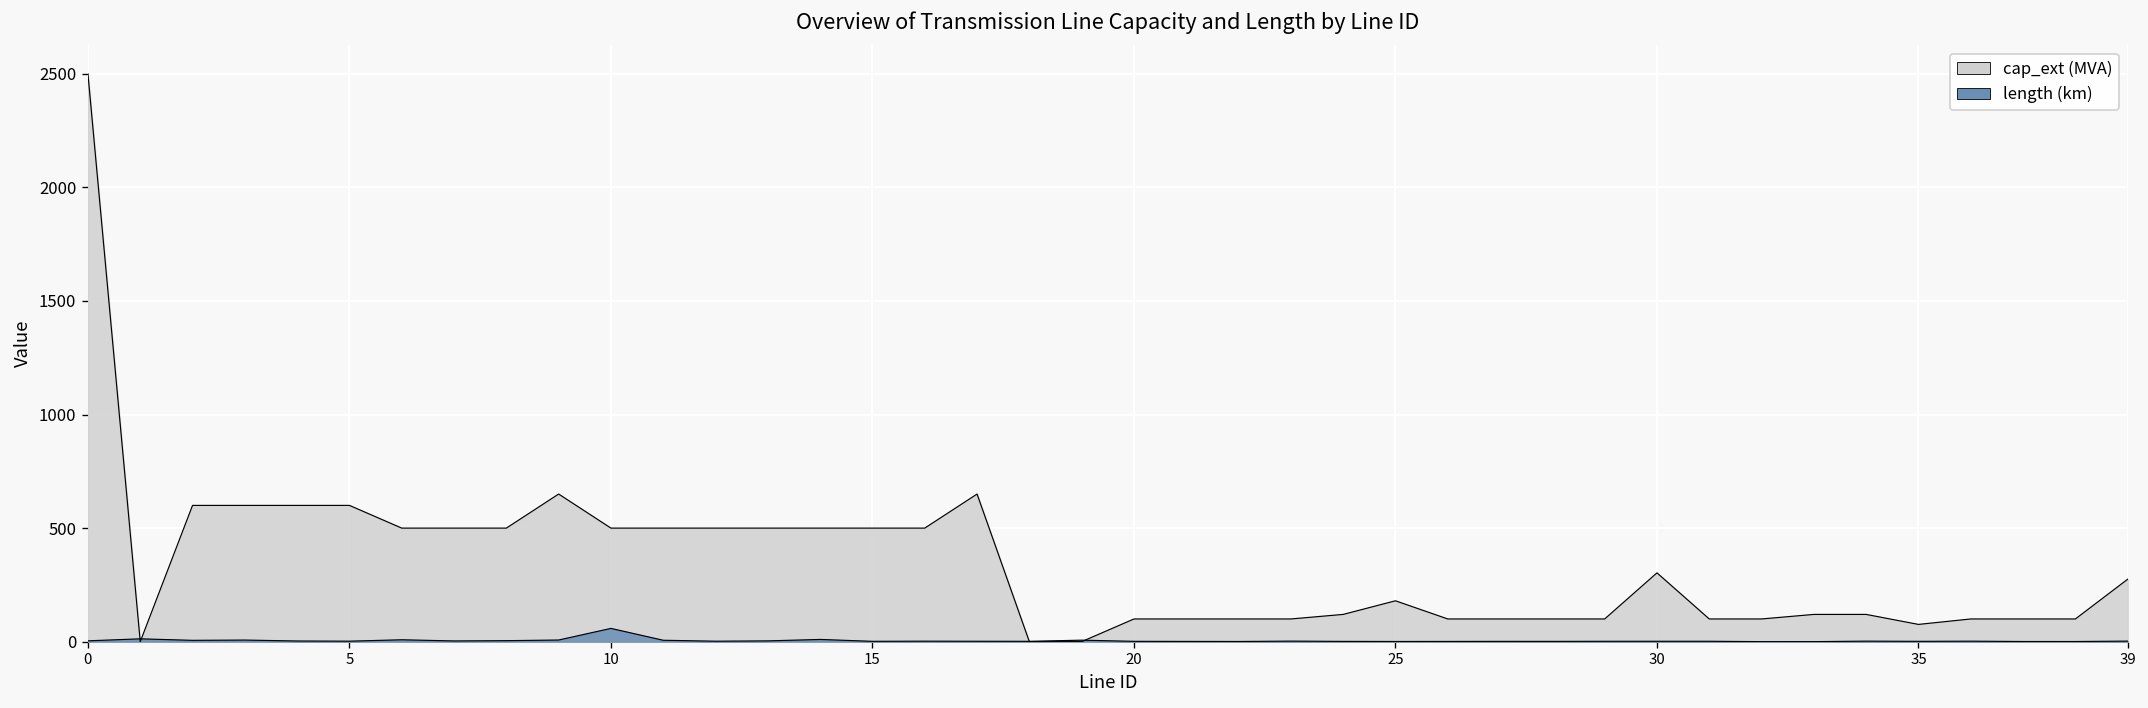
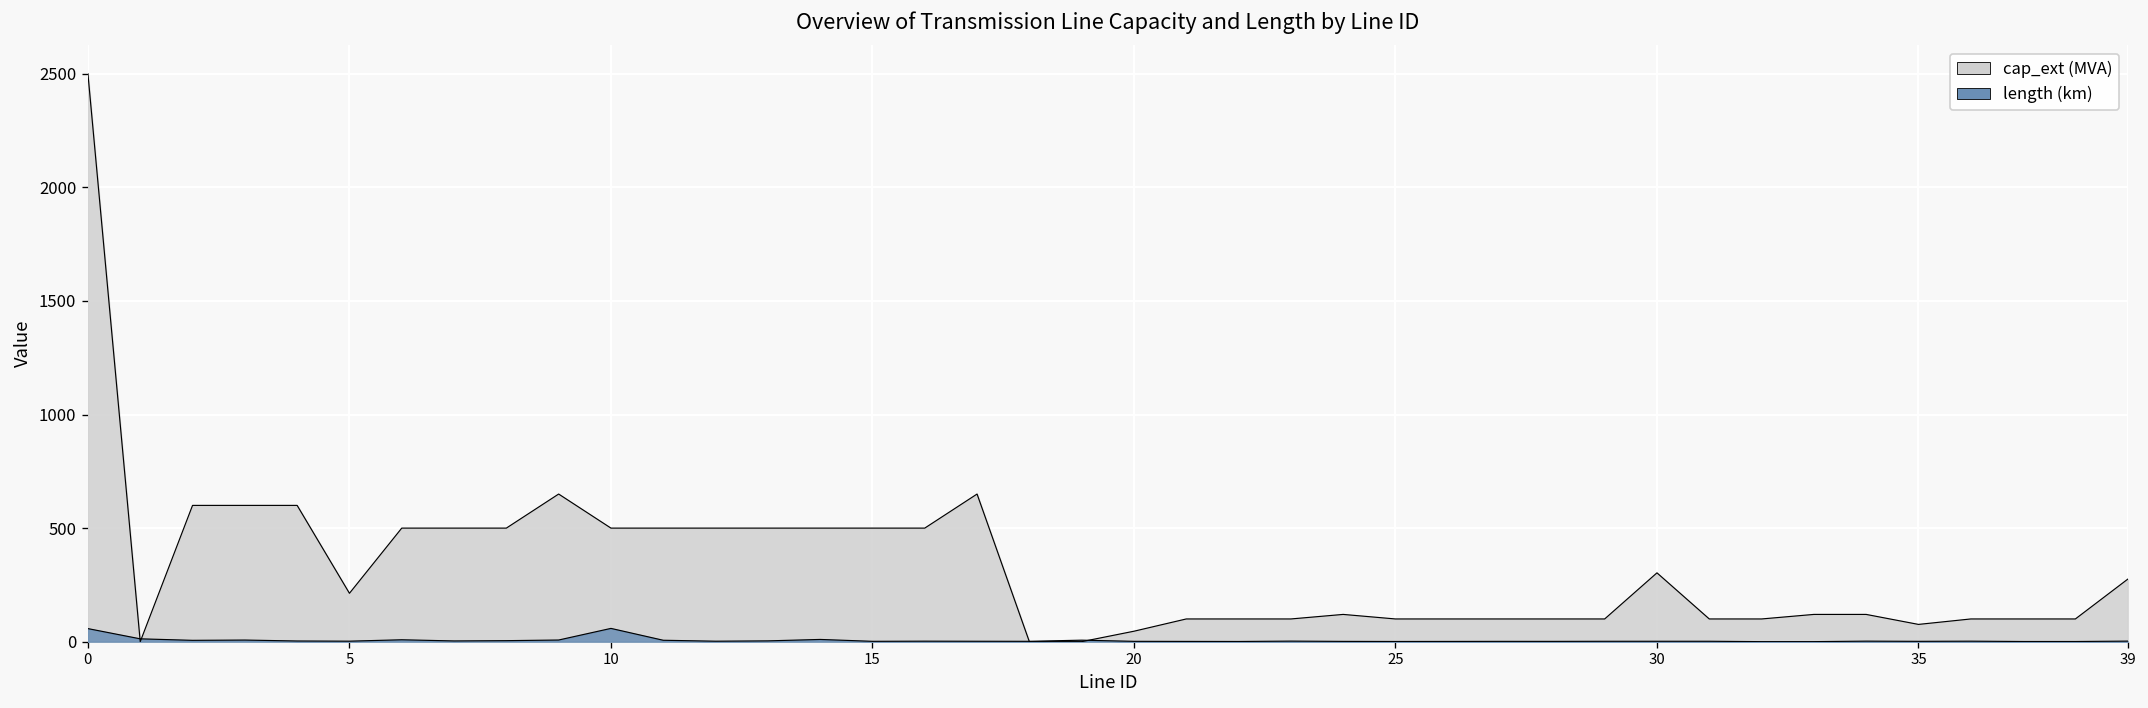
  {
    "cap_ext (MVA)": {
      "0": 2500,
-     "5": 600,
+     "5": 210,
      "10": 500,
      "15": 500,
-     "20": 100,
-     "25": 180,
+     "20": 50,
+     "25": 100,
      "30": 300,
      "35": 80,
      "39": 280
    },
    "length (km)": {
-     "0": 0,
+     "0": 60,
      "5": 0,
      "10": 60,
      "15": 0,
      "20": 0,
      "25": 0,
      "30": 0,
      "35": 0,
      "39": 0
    }
  }
